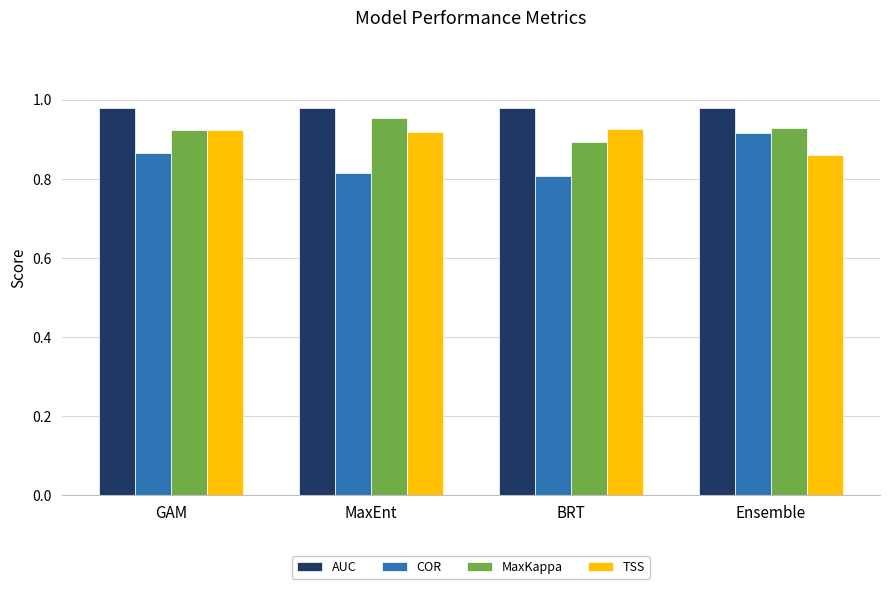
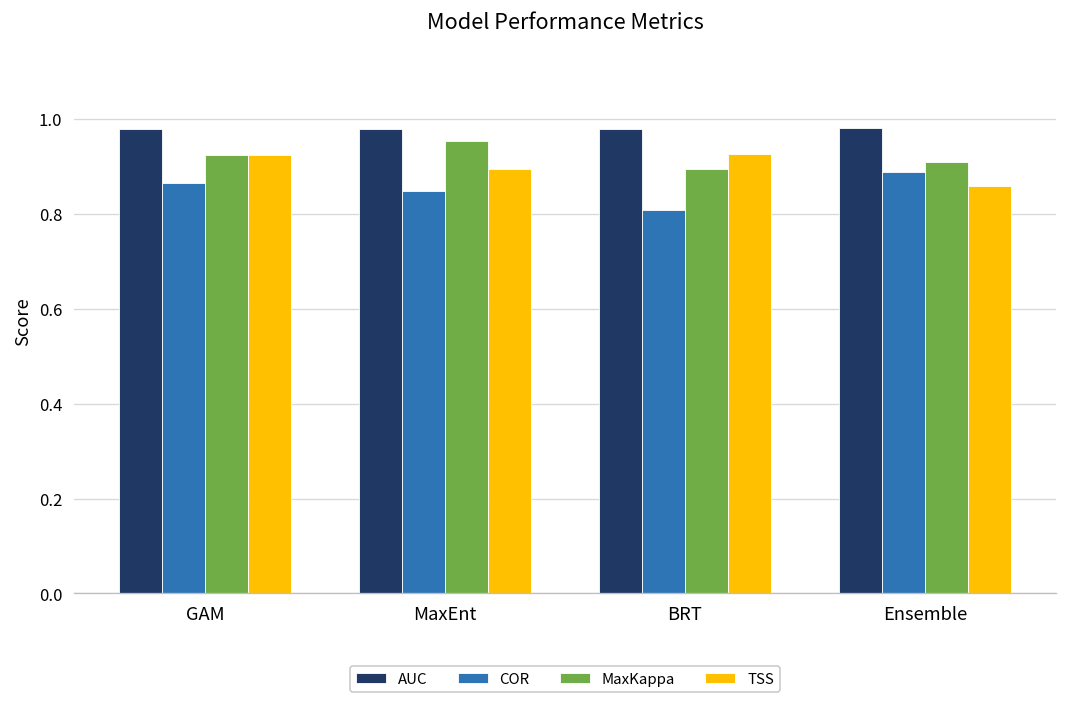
  {
    "AUC": {
      "GAM": 0.98,
      "MaxEnt": 0.98,
      "BRT": 0.98,
      "Ensemble": 0.98
    },
    "COR": {
      "GAM": 0.86,
-     "MaxEnt": 0.81,
+     "MaxEnt": 0.85,
      "BRT": 0.81,
-     "Ensemble": 0.92
+     "Ensemble": 0.89
    },
    "MaxKappa": {
      "GAM": 0.92,
      "MaxEnt": 0.95,
      "BRT": 0.89,
-     "Ensemble": 0.93
+     "Ensemble": 0.91
    },
    "TSS": {
      "GAM": 0.92,
-     "MaxEnt": 0.92,
+     "MaxEnt": 0.89,
      "BRT": 0.93,
      "Ensemble": 0.86
    }
  }
